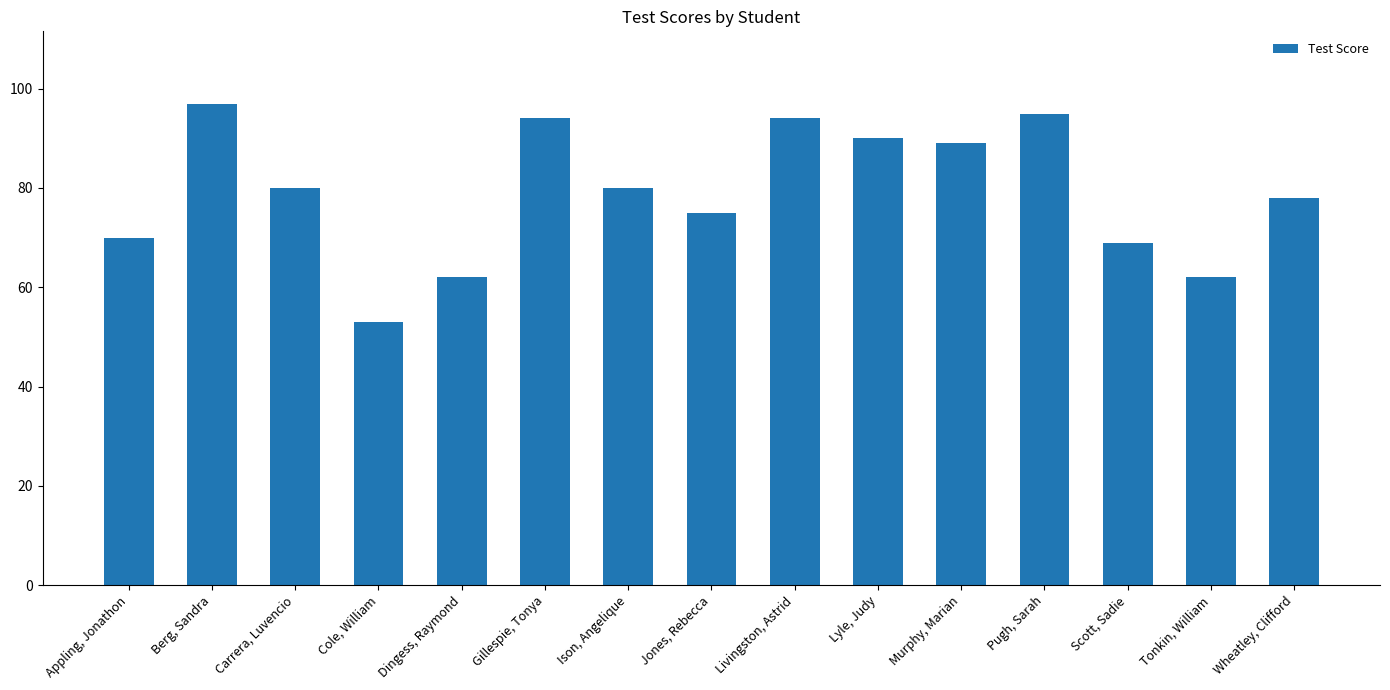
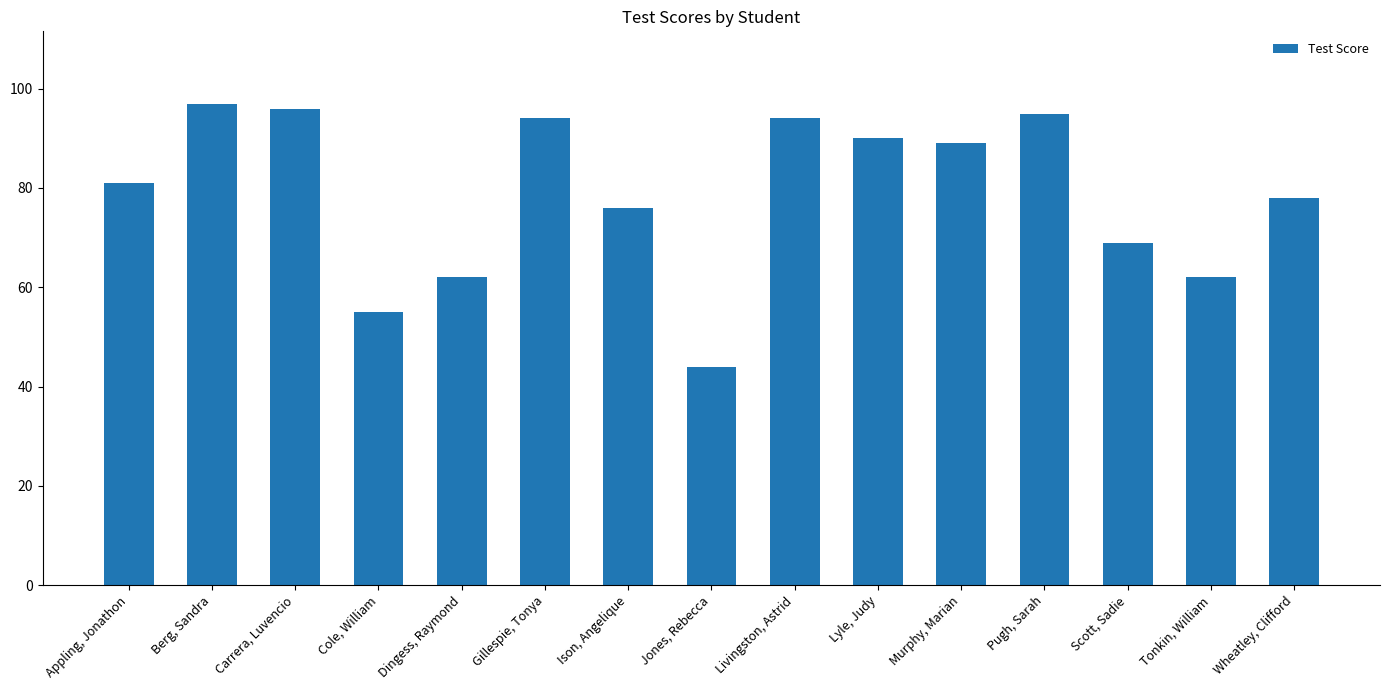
  {
-   "Appling, Jonathon": 70,
+   "Appling, Jonathon": 81,
    "Berg, Sandra": 97,
-   "Carrera, Luvencio": 80,
-   "Cole, William": 53,
+   "Carrera, Luvencio": 96,
+   "Cole, William": 55,
    "Dingess, Raymond": 62,
    "Gillespie, Tonya": 94,
-   "Ison, Angelique": 80,
-   "Jones, Rebecca": 75,
+   "Ison, Angelique": 76,
+   "Jones, Rebecca": 44,
    "Livingston, Astrid": 94,
    "Lyle, Judy": 90,
    "Murphy, Marian": 89,
    "Pugh, Sarah": 95,
    "Scott, Sadie": 69,
    "Tonkin, William": 62,
    "Wheatley, Clifford": 78
  }
